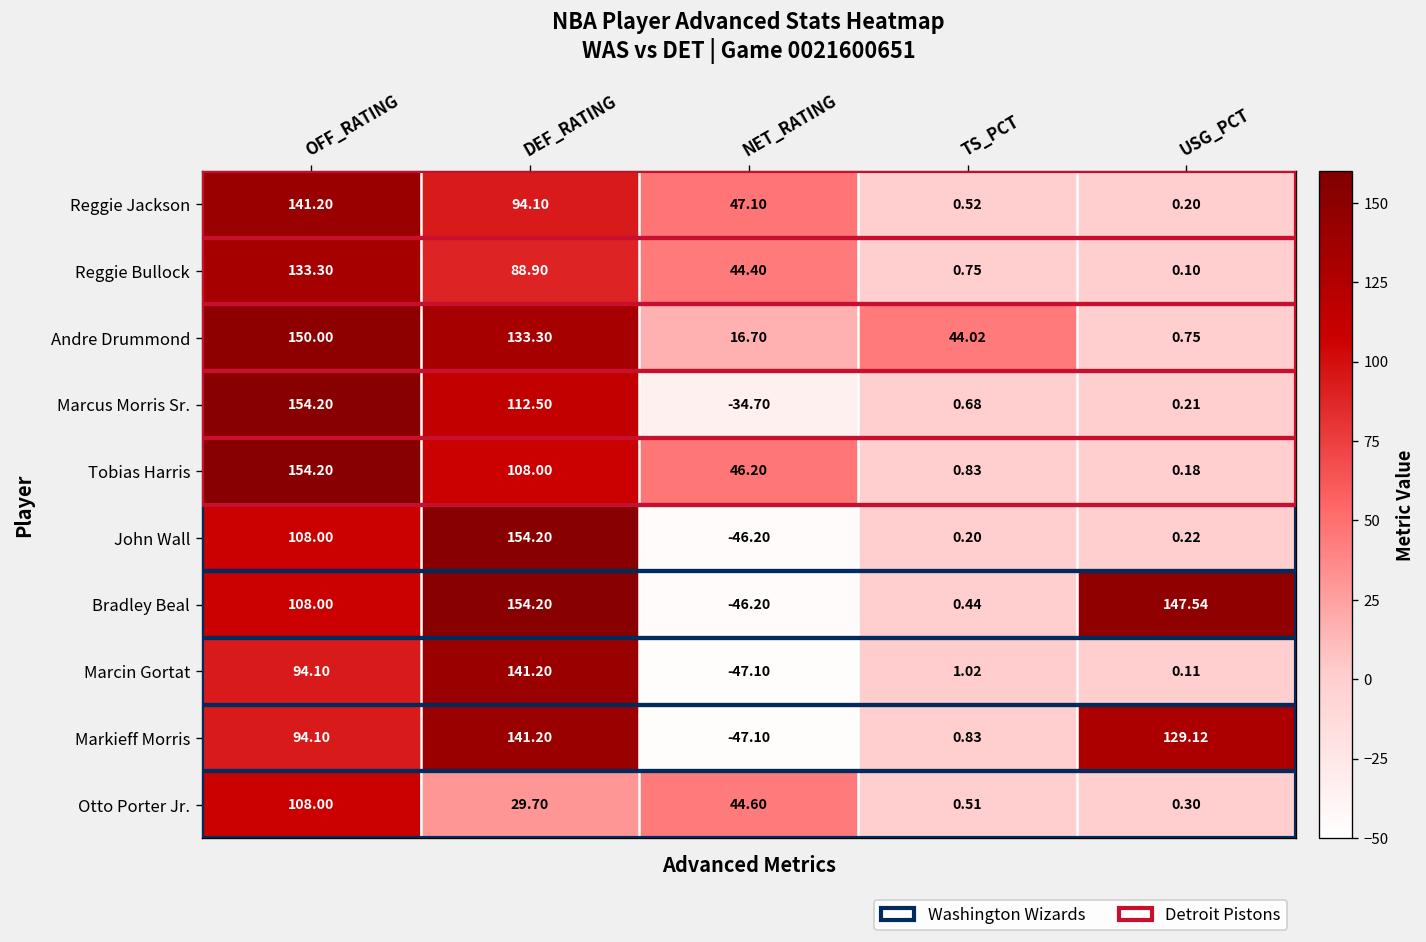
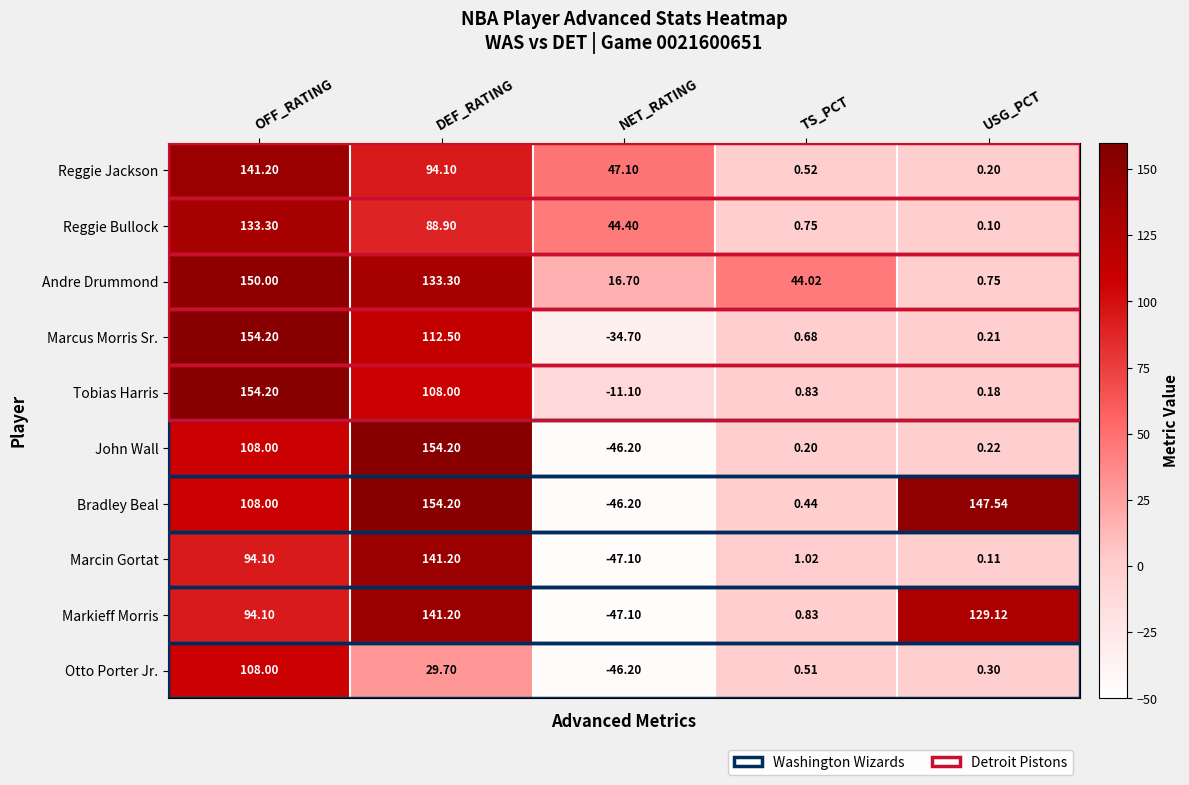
  {
    "Reggie Jackson": {
      "OFF_RATING": 141.20,
      "DEF_RATING": 94.10,
      "NET_RATING": 47.10,
      "TS_PCT": 0.52,
      "USG_PCT": 0.20
    },
    "Reggie Bullock": {
      "OFF_RATING": 133.30,
      "DEF_RATING": 88.90,
      "NET_RATING": 44.40,
      "TS_PCT": 0.75,
      "USG_PCT": 0.10
    },
    "Andre Drummond": {
      "OFF_RATING": 150.00,
      "DEF_RATING": 133.30,
      "NET_RATING": 16.70,
      "TS_PCT": 44.02,
      "USG_PCT": 0.75
    },
    "Marcus Morris Sr.": {
      "OFF_RATING": 154.20,
      "DEF_RATING": 112.50,
      "NET_RATING": -34.70,
      "TS_PCT": 0.68,
      "USG_PCT": 0.21
    },
    "Tobias Harris": {
      "OFF_RATING": 154.20,
      "DEF_RATING": 108.00,
-     "NET_RATING": 46.20,
+     "NET_RATING": -11.10,
      "TS_PCT": 0.83,
      "USG_PCT": 0.18
    },
    "John Wall": {
      "OFF_RATING": 108.00,
      "DEF_RATING": 154.20,
      "NET_RATING": -46.20,
      "TS_PCT": 0.20,
      "USG_PCT": 0.22
    },
    "Bradley Beal": {
      "OFF_RATING": 108.00,
      "DEF_RATING": 154.20,
      "NET_RATING": -46.20,
      "TS_PCT": 0.44,
      "USG_PCT": 147.54
    },
    "Marcin Gortat": {
      "OFF_RATING": 94.10,
      "DEF_RATING": 141.20,
      "NET_RATING": -47.10,
      "TS_PCT": 1.02,
      "USG_PCT": 0.11
    },
    "Markieff Morris": {
      "OFF_RATING": 94.10,
      "DEF_RATING": 141.20,
      "NET_RATING": -47.10,
      "TS_PCT": 0.83,
      "USG_PCT": 129.12
    },
    "Otto Porter Jr.": {
      "OFF_RATING": 108.00,
      "DEF_RATING": 29.70,
-     "NET_RATING": 44.60,
+     "NET_RATING": -46.20,
      "TS_PCT": 0.51,
      "USG_PCT": 0.30
    }
  }
